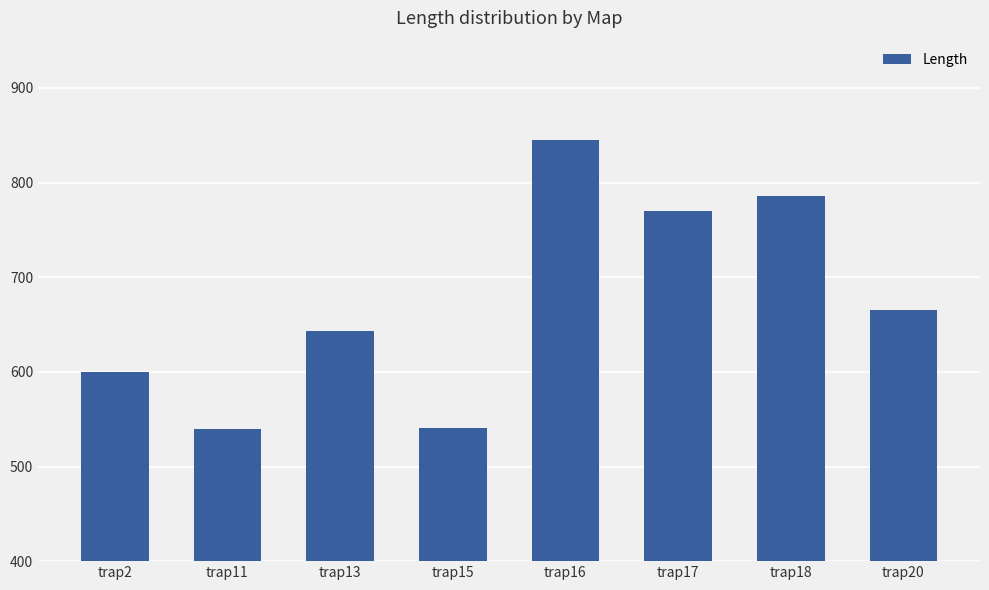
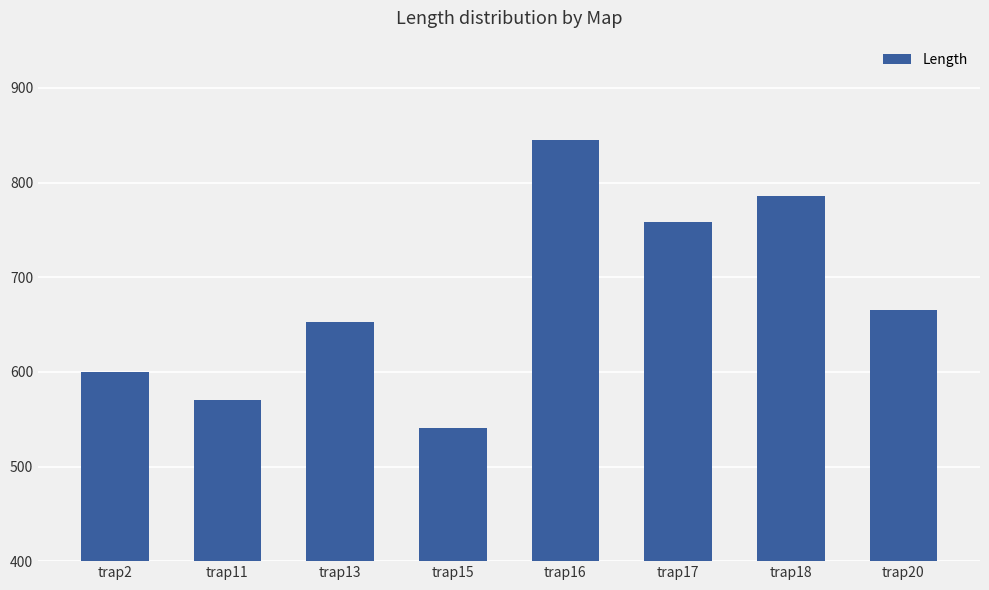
  {
    "trap2": 600,
-   "trap11": 540,
-   "trap13": 640,
+   "trap11": 570,
+   "trap13": 650,
    "trap15": 540,
    "trap16": 840,
-   "trap17": 770,
+   "trap17": 760,
    "trap18": 790,
    "trap20": 670
  }
